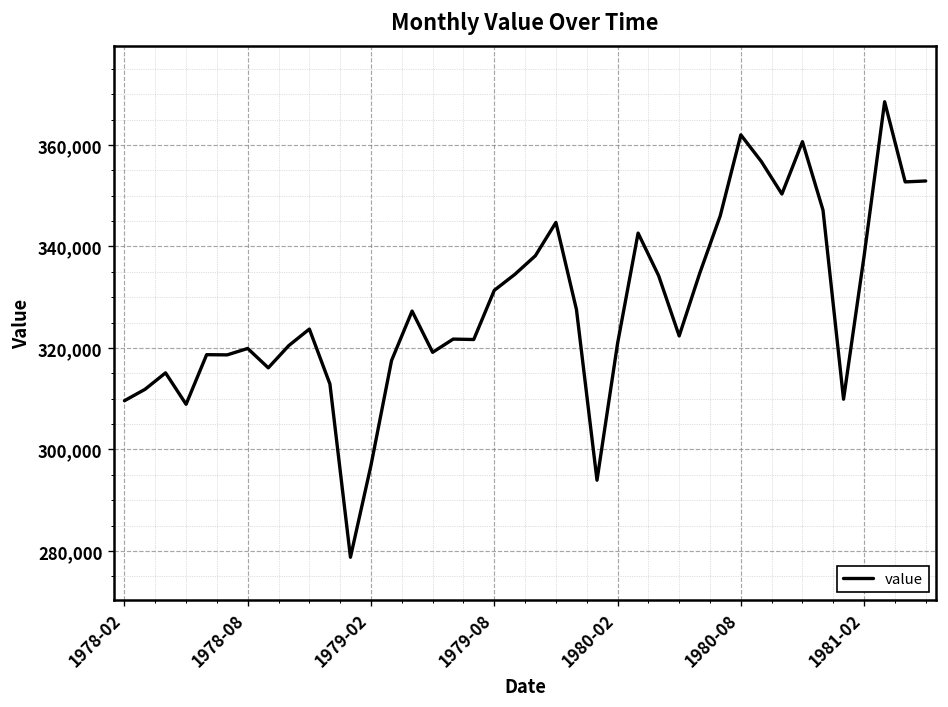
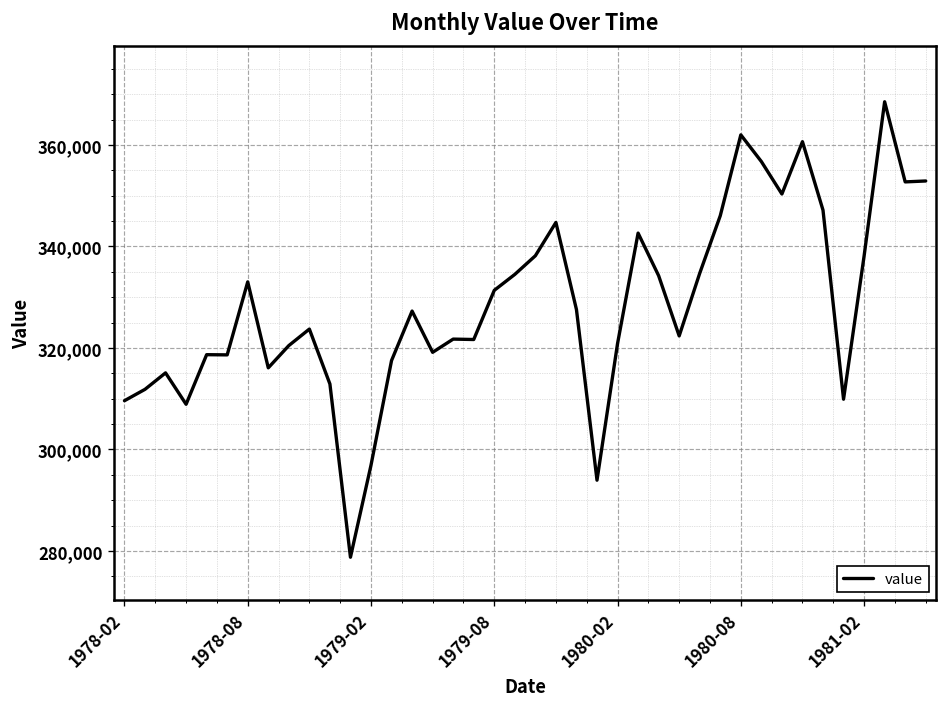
  {
    "1978-02": "310,000",
-   "1978-08": "320,000",
+   "1978-08": "333,000",
    "1979-02": "297,000",
    "1979-08": "331,000",
    "1980-02": "321,000",
    "1980-08": "362,000",
    "1981-02": "338,000"
  }
